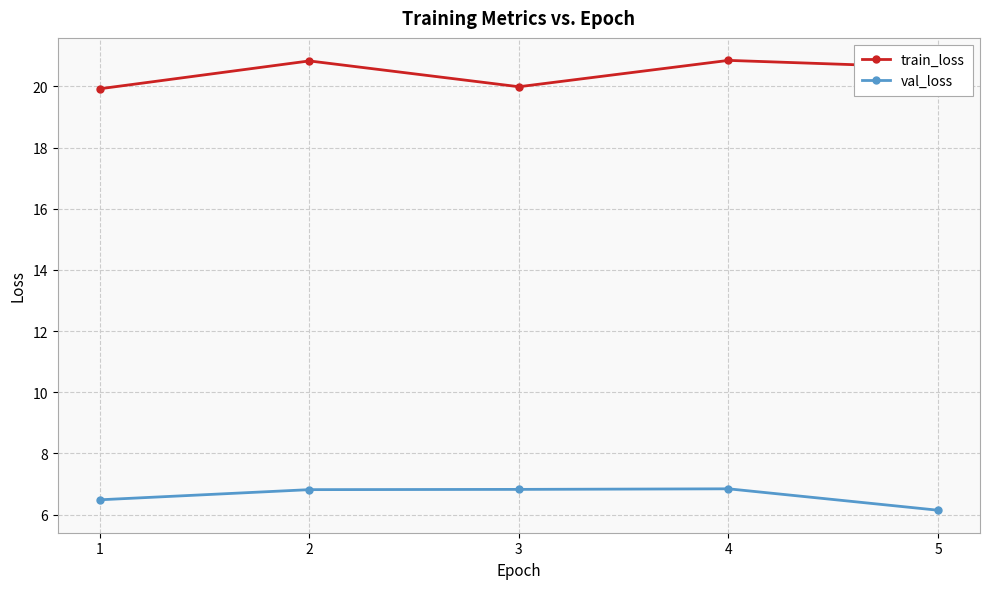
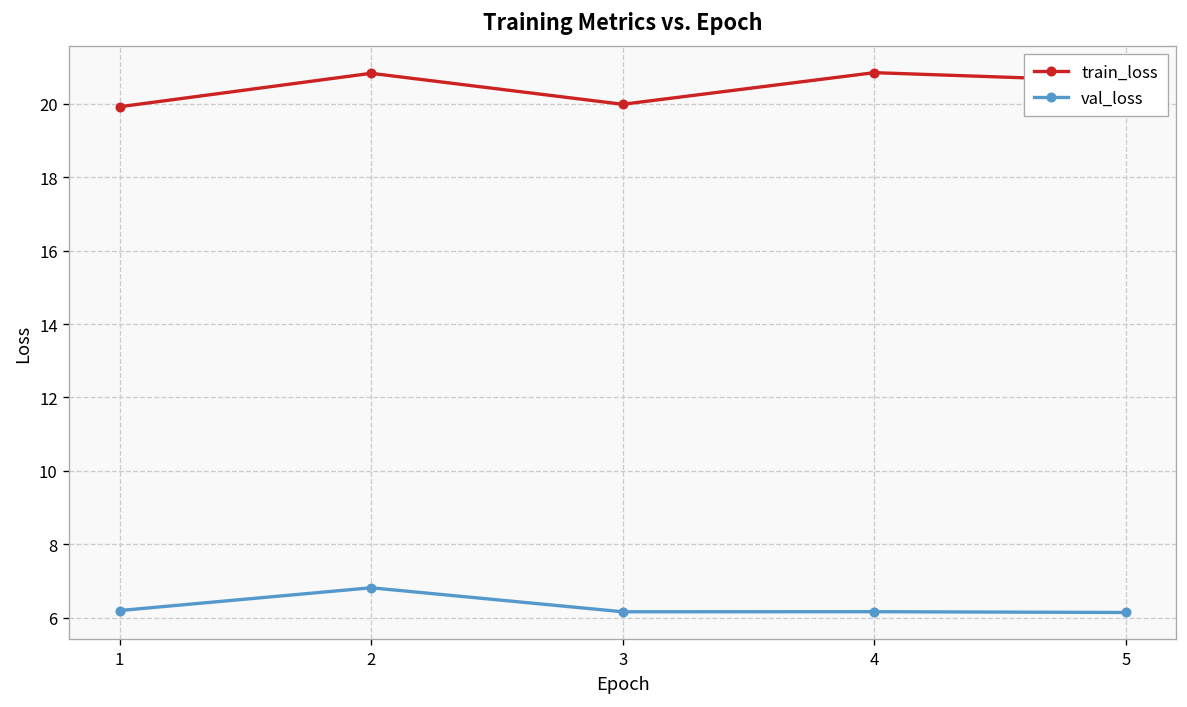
  {
    "train_loss": {
      "1": 19.9,
      "2": 20.8,
      "3": 20.0,
      "4": 20.8
    },
    "val_loss": {
-     "1": 6.5,
+     "1": 6.2,
      "2": 6.8,
-     "3": 6.8,
-     "4": 6.8,
+     "3": 6.2,
+     "4": 6.2,
      "5": 6.1
    }
  }
